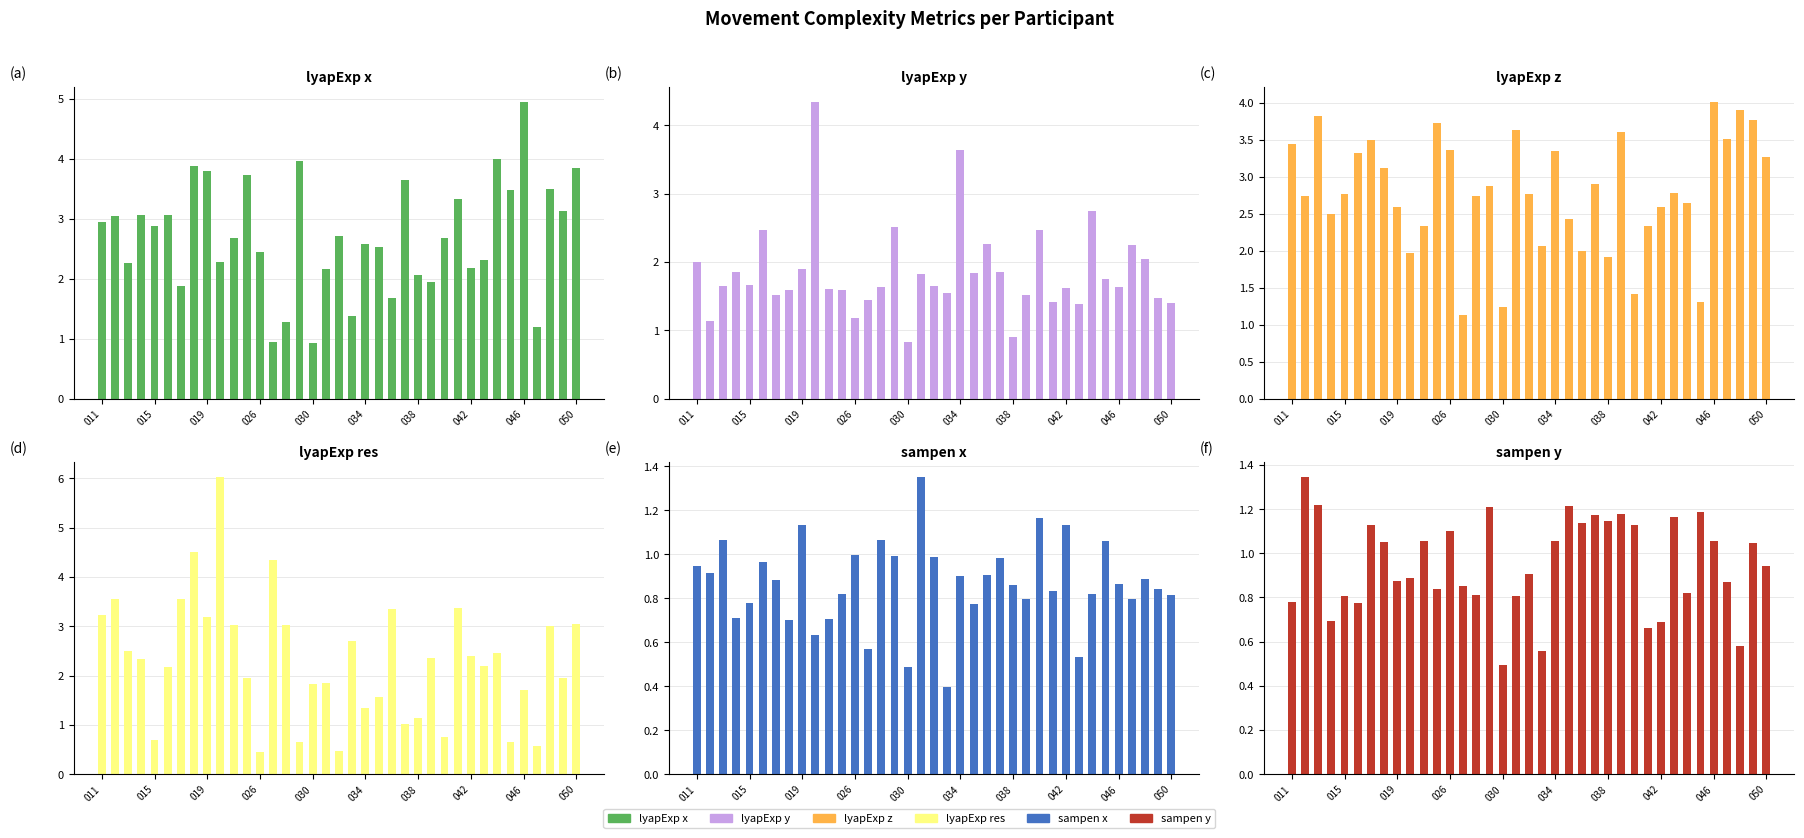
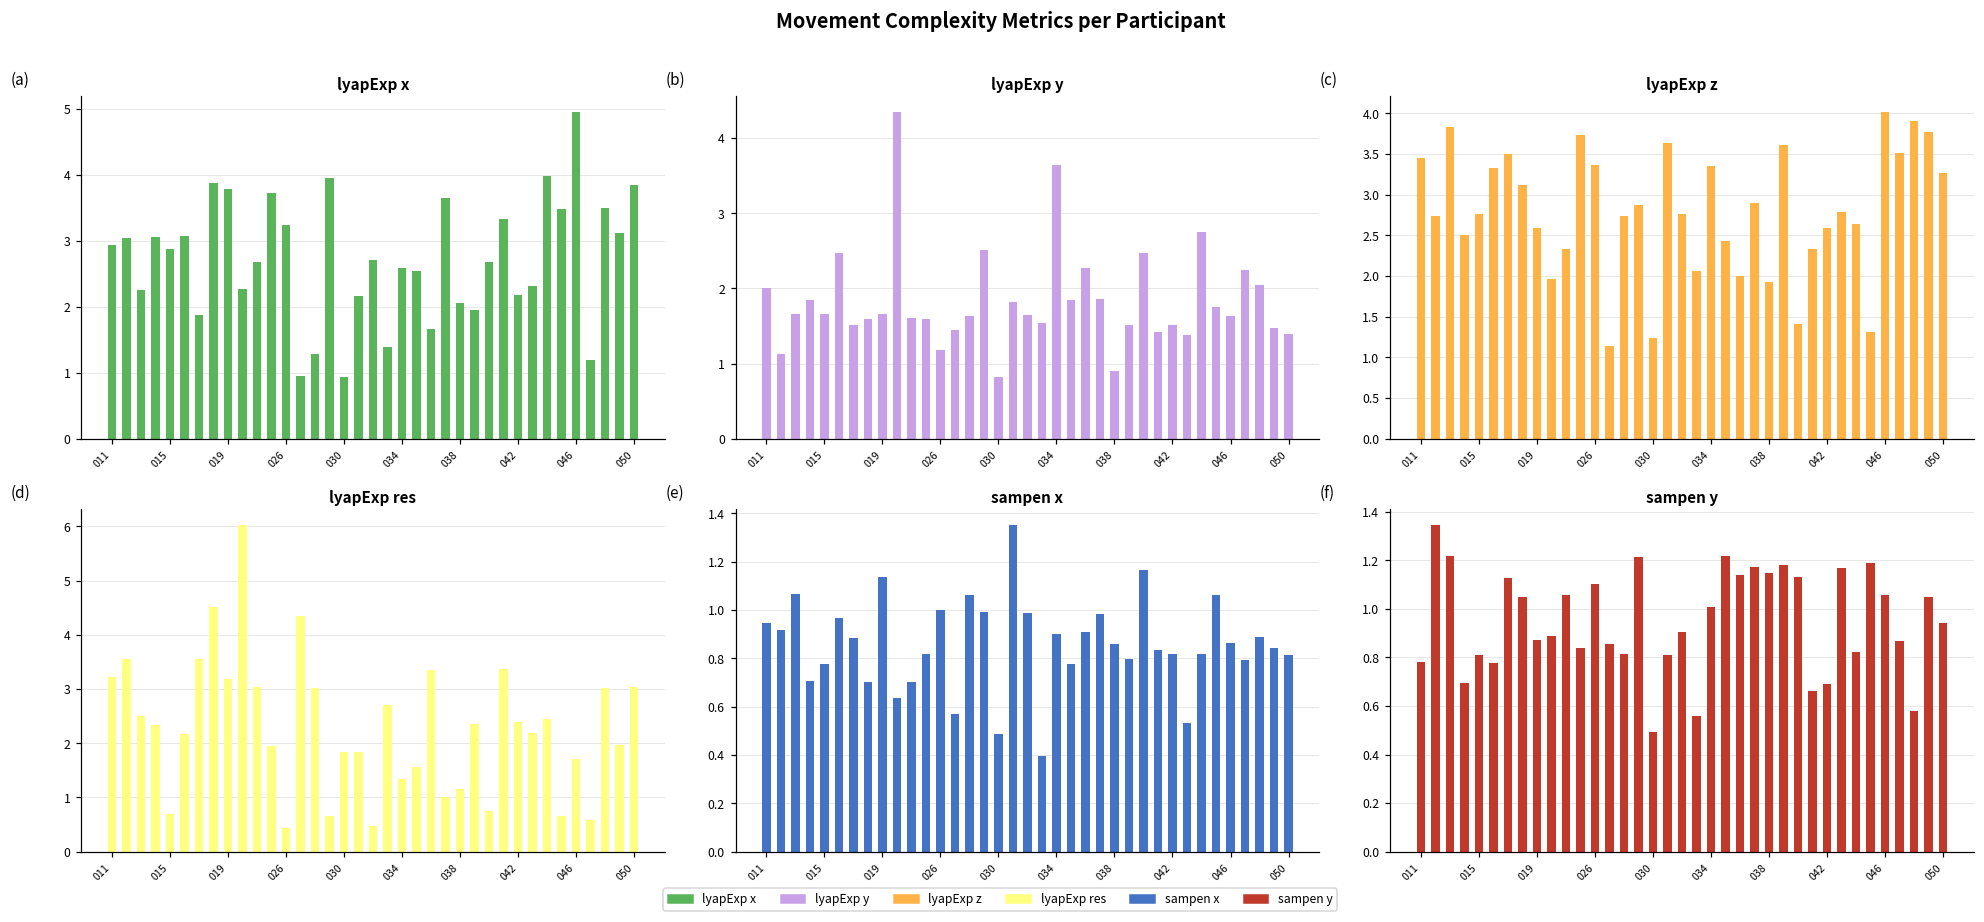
  {
    "lyapExp x": {
      "011": 2.9,
      "015": 2.9,
      "019": 3.8,
-     "026": 2.4,
+     "026": 3.2,
      "030": 0.9,
      "034": 2.6,
      "038": 2.1,
      "042": 2.2,
      "046": 5.0,
      "050": 3.8
    },
    "lyapExp y": {
      "011": 2.0,
      "015": 1.7,
-     "019": 1.9,
+     "019": 1.7,
      "026": 1.2,
      "030": 0.8,
      "034": 3.6,
      "038": 0.9,
-     "042": 1.6,
+     "042": 1.5,
      "046": 1.6,
      "050": 1.4
    },
    "lyapExp z": {
      "011": 3.4,
      "015": 2.8,
      "019": 2.6,
      "026": 3.4,
      "030": 1.2,
      "034": 3.4,
      "038": 1.9,
      "042": 2.6,
      "046": 4.0,
      "050": 3.3
    },
    "lyapExp res": {
      "011": 3.2,
      "015": 0.7,
      "019": 3.2,
      "026": 0.4,
      "030": 1.8,
      "034": 1.3,
      "038": 1.1,
      "042": 2.4,
      "046": 1.7,
      "050": 3.0
    },
    "sampen x": {
      "011": 0.95,
      "015": 0.78,
      "019": 1.13,
      "026": 1.00,
      "030": 0.49,
      "034": 0.90,
      "038": 0.86,
-     "042": 1.13,
+     "042": 0.82,
      "046": 0.86,
      "050": 0.81
    },
    "sampen y": {
      "011": 0.78,
      "015": 0.81,
      "019": 0.87,
      "026": 1.10,
      "030": 0.49,
-     "034": 1.06,
+     "034": 1.01,
      "038": 1.15,
      "042": 0.69,
      "046": 1.06,
      "050": 0.94
    }
  }
